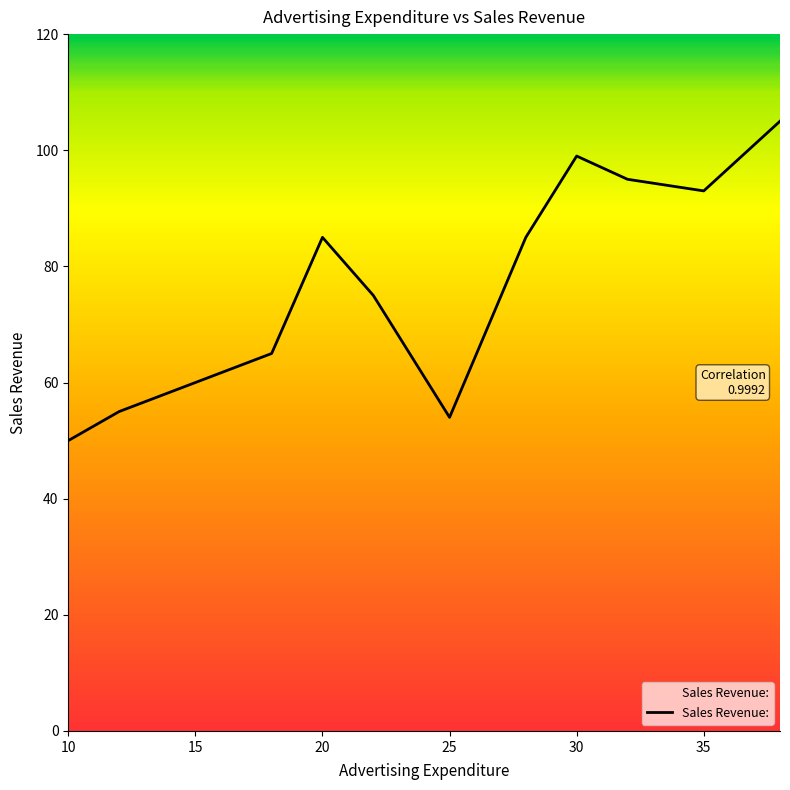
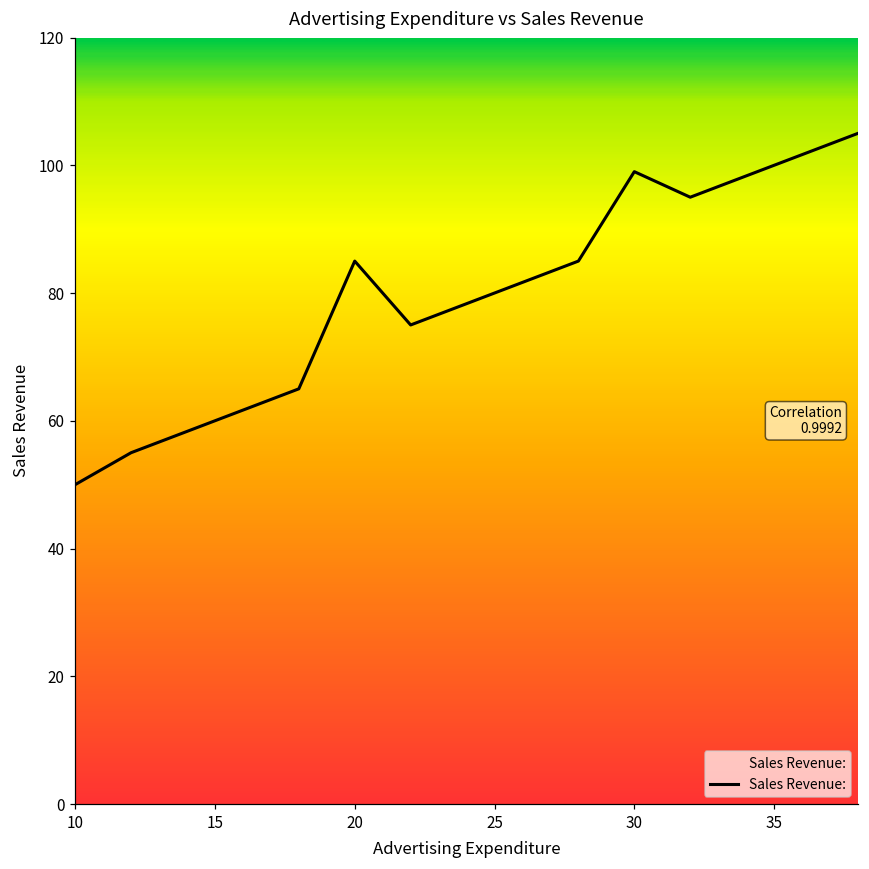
  {
    "10": 50,
    "15": 60,
    "20": 85,
-   "25": 54,
+   "25": 80,
    "30": 99,
-   "35": 93
+   "35": 100
  }
